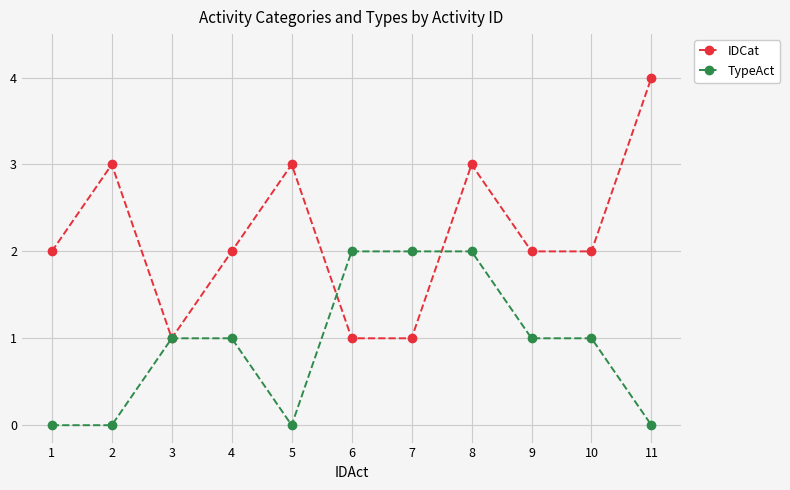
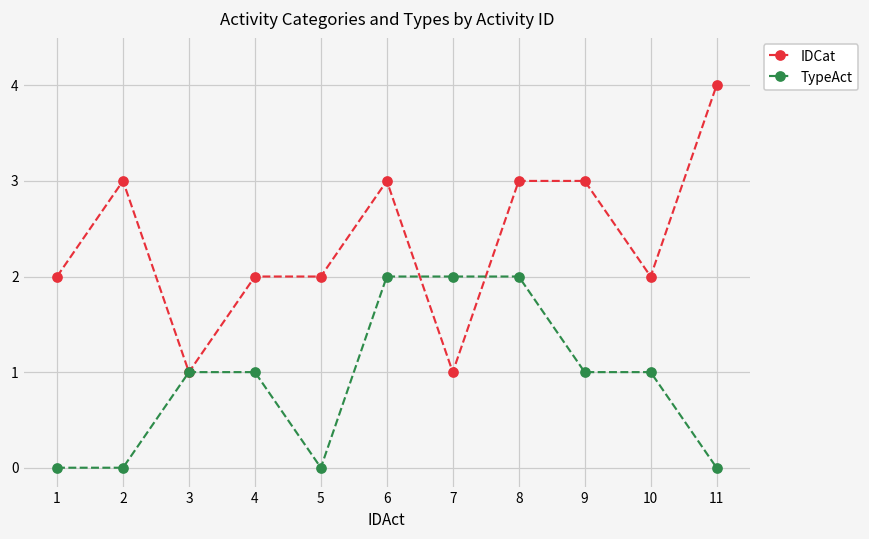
  {
    "IDCat": {
      "1": 2,
      "2": 3,
      "4": 2,
-     "5": 3,
-     "6": 1,
+     "5": 2,
+     "6": 3,
      "7": 1,
      "8": 3,
-     "9": 2,
+     "9": 3,
      "10": 2,
      "11": 4
    },
    "TypeAct": {
      "1": 0,
      "2": 0,
      "4": 1,
      "5": 0,
      "6": 2,
      "7": 2,
      "8": 2,
      "9": 1,
      "10": 1,
      "11": 0
    }
  }
